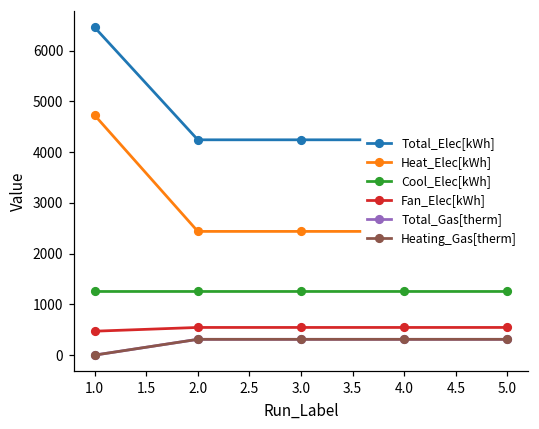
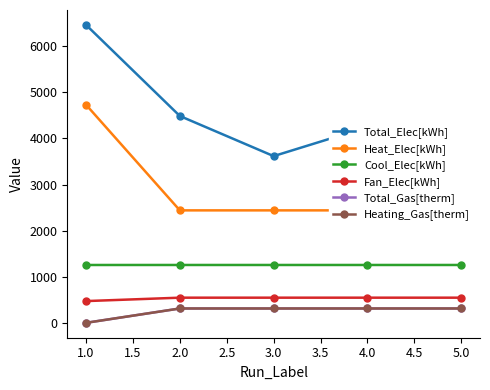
  {
    "Total_Elec[kWh]": {
      "1.0": 6500,
-     "2.0": 4200,
-     "3.0": 4200
+     "2.0": 4500,
+     "3.0": 3600
    },
    "Heat_Elec[kWh]": {
      "1.0": 4700,
      "2.0": 2400,
      "3.0": 2400
    },
    "Cool_Elec[kWh]": {
      "1.0": 1300,
      "2.0": 1300,
      "3.0": 1300,
      "4.0": 1300,
      "5.0": 1300
    },
    "Fan_Elec[kWh]": {
      "1.0": 500,
      "2.0": 500,
      "3.0": 500,
      "4.0": 500,
      "5.0": 500
    },
    "Heating_Gas[therm]": {
      "1.0": 0,
      "2.0": 300,
      "3.0": 300,
      "4.0": 300,
      "5.0": 300
    }
  }
